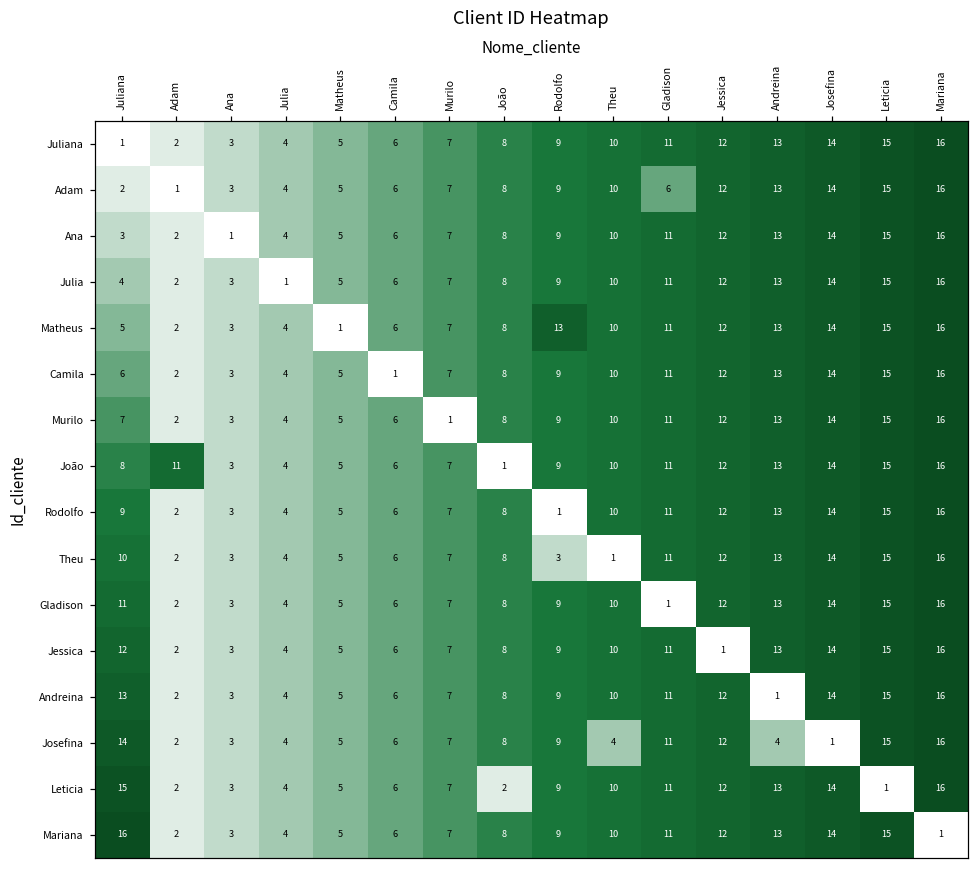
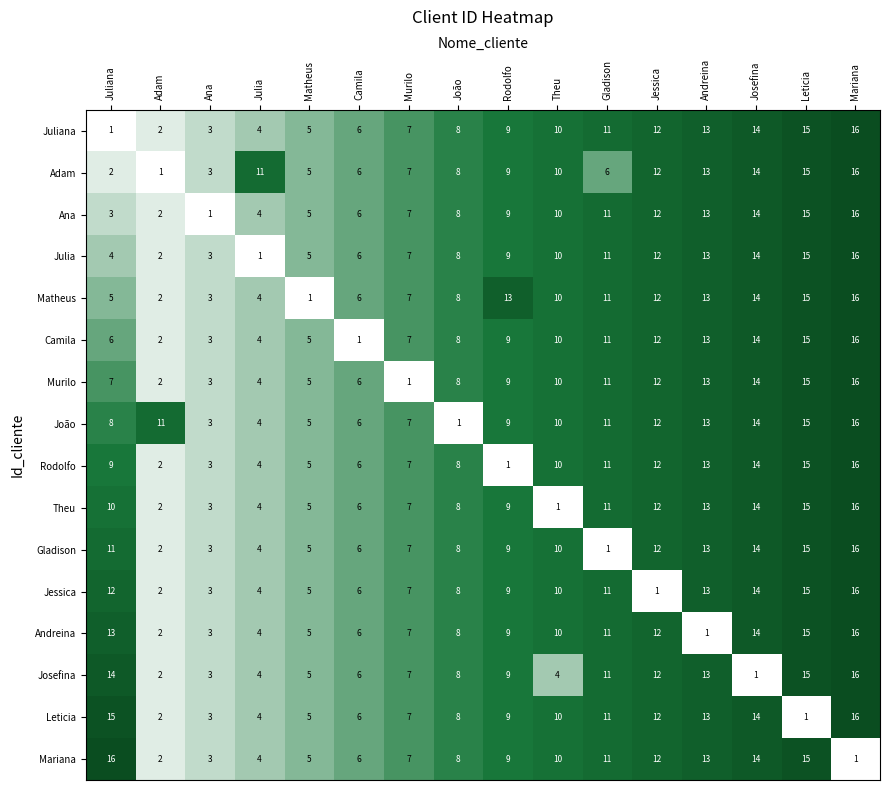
  {
    "Adam": {
      "Juliana": 2,
      "Adam": 1,
      "Ana": 3,
-     "Julia": 4,
+     "Julia": 11,
      "Matheus": 5,
      "Camila": 6,
      "Murilo": 7,
      "João": 8,
      "Rodolfo": 9,
      "Theu": 10,
      "Gladison": 6,
      "Jessica": 12,
      "Andreina": 13,
      "Josefina": 14,
      "Leticia": 15,
      "Mariana": 16
    },
    "Theu": {
      "Juliana": 10,
      "Adam": 2,
      "Ana": 3,
      "Julia": 4,
      "Matheus": 5,
      "Camila": 6,
      "Murilo": 7,
      "João": 8,
-     "Rodolfo": 3,
+     "Rodolfo": 9,
      "Theu": 1,
      "Gladison": 11,
      "Jessica": 12,
      "Andreina": 13,
      "Josefina": 14,
      "Leticia": 15,
      "Mariana": 16
    },
    "Josefina": {
      "Juliana": 14,
      "Adam": 2,
      "Ana": 3,
      "Julia": 4,
      "Matheus": 5,
      "Camila": 6,
      "Murilo": 7,
      "João": 8,
      "Rodolfo": 9,
      "Theu": 4,
      "Gladison": 11,
      "Jessica": 12,
-     "Andreina": 4,
+     "Andreina": 13,
      "Josefina": 1,
      "Leticia": 15,
      "Mariana": 16
    },
    "Leticia": {
      "Juliana": 15,
      "Adam": 2,
      "Ana": 3,
      "Julia": 4,
      "Matheus": 5,
      "Camila": 6,
      "Murilo": 7,
-     "João": 2,
+     "João": 8,
      "Rodolfo": 9,
      "Theu": 10,
      "Gladison": 11,
      "Jessica": 12,
      "Andreina": 13,
      "Josefina": 14,
      "Leticia": 1,
      "Mariana": 16
    }
  }
